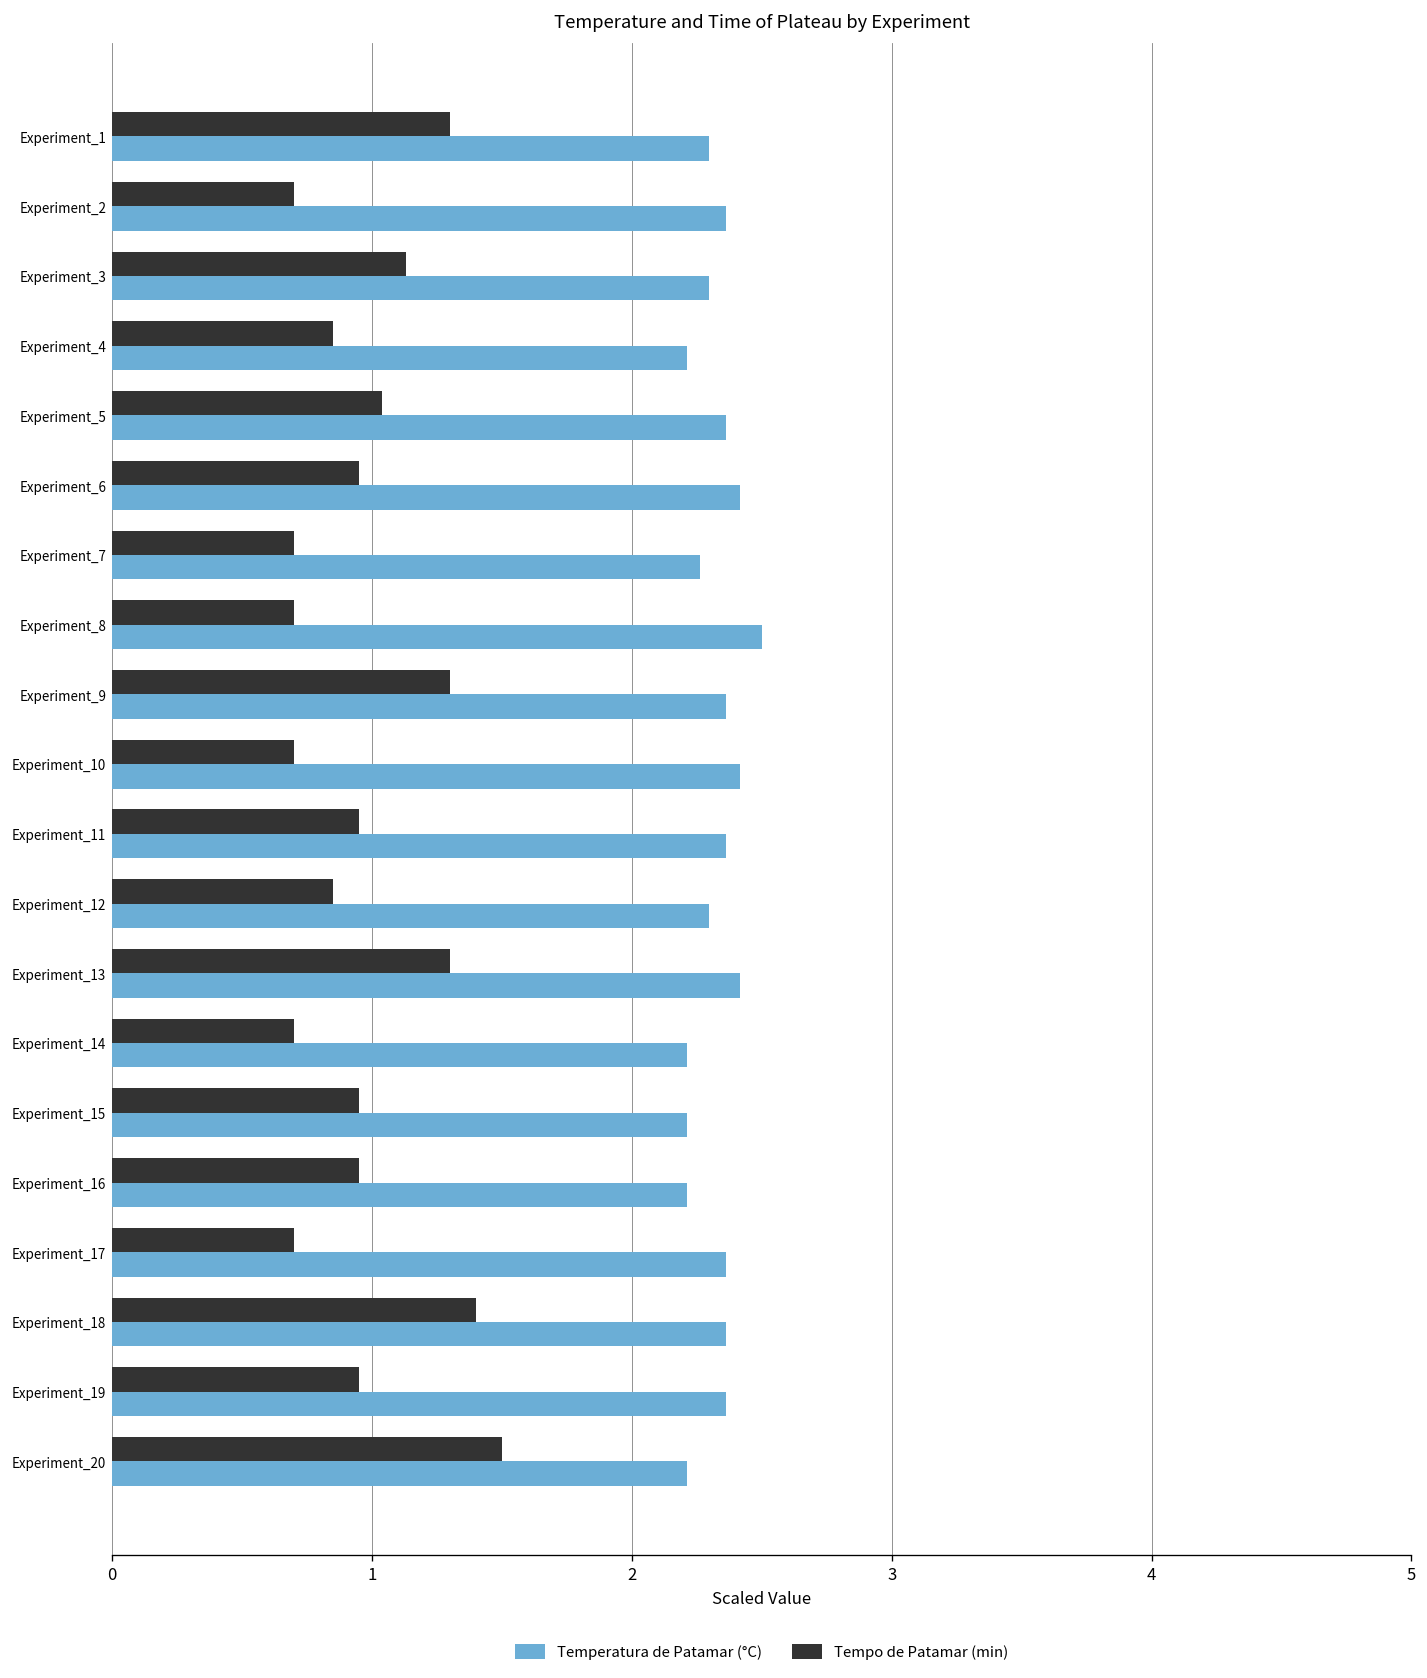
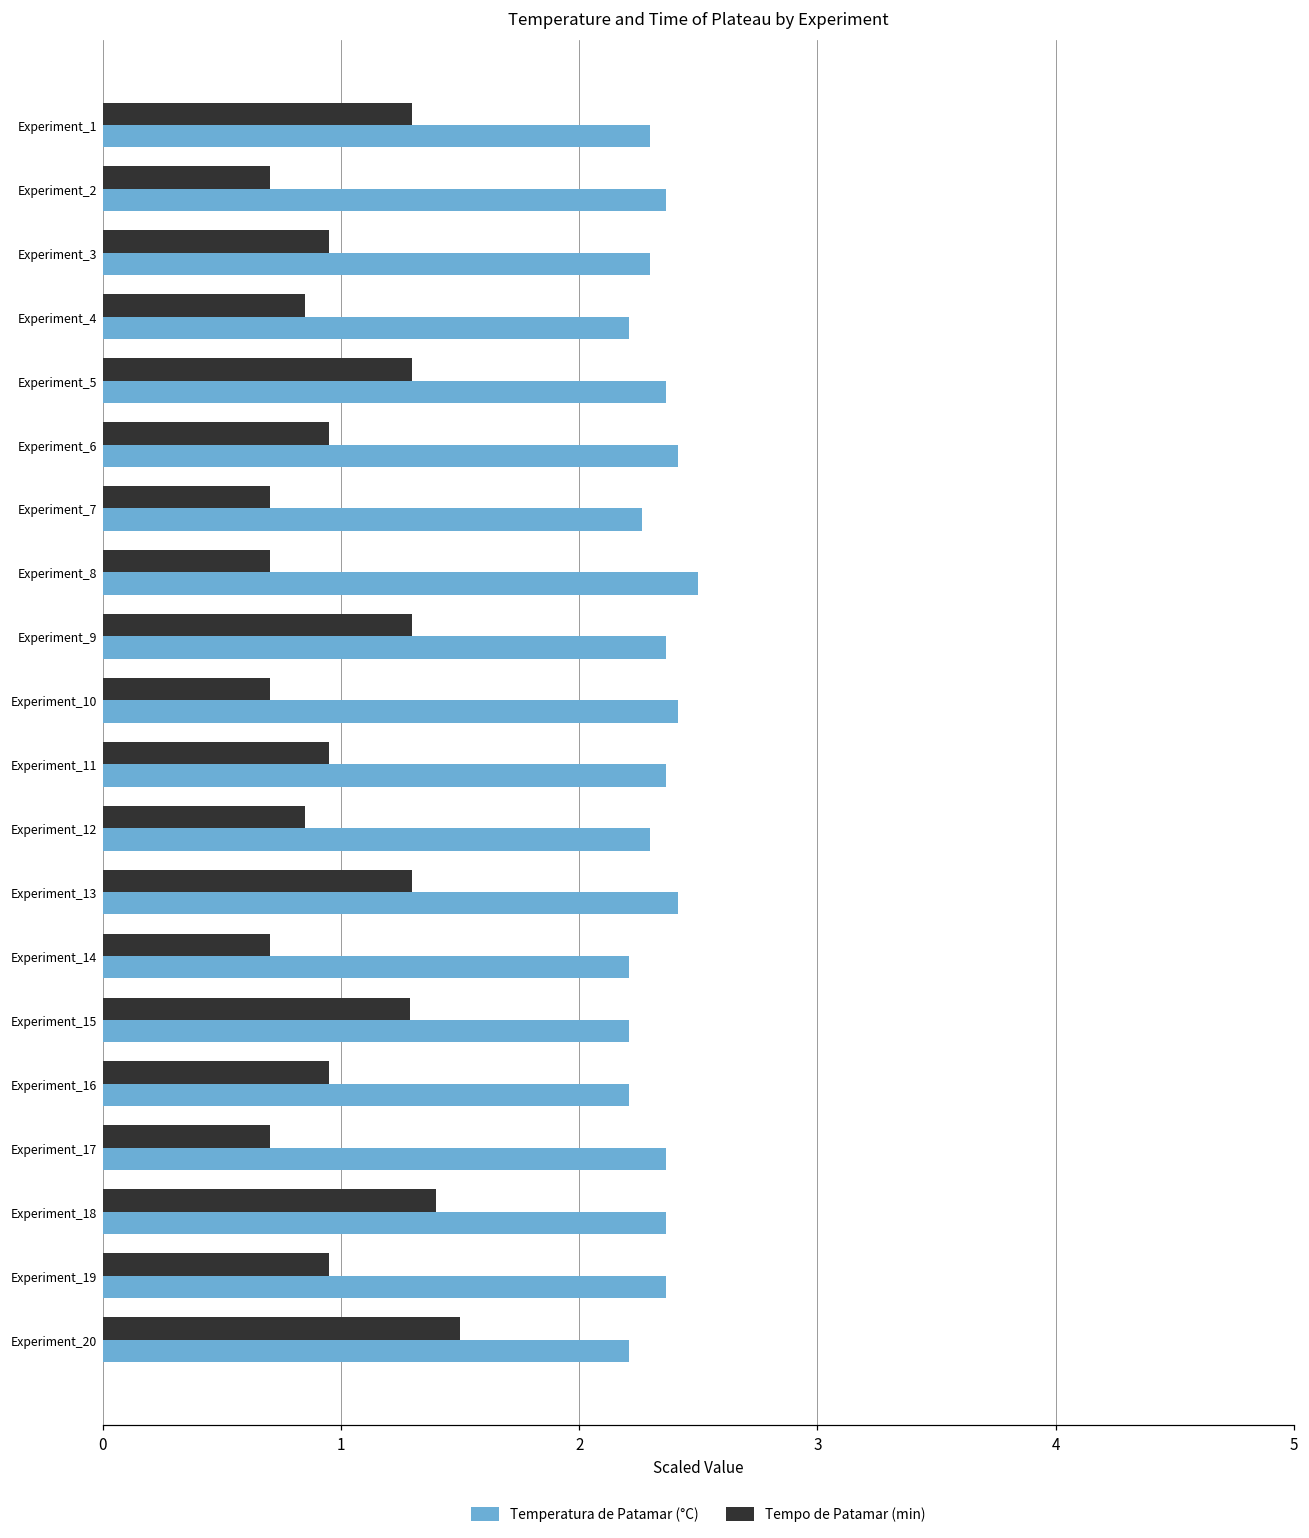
  {
    "Temperatura de Patamar (°C)": {
      "Experiment_1": 2.30,
      "Experiment_2": 2.36,
      "Experiment_3": 2.30,
      "Experiment_4": 2.21,
      "Experiment_5": 2.36,
      "Experiment_6": 2.41,
      "Experiment_7": 2.26,
      "Experiment_8": 2.50,
      "Experiment_9": 2.36,
      "Experiment_10": 2.41,
      "Experiment_11": 2.36,
      "Experiment_12": 2.30,
      "Experiment_13": 2.41,
      "Experiment_14": 2.21,
      "Experiment_15": 2.21,
      "Experiment_16": 2.21,
      "Experiment_17": 2.36,
      "Experiment_18": 2.36,
      "Experiment_19": 2.36,
      "Experiment_20": 2.21
    },
    "Tempo de Patamar (min)": {
      "Experiment_1": 1.30,
      "Experiment_2": 0.70,
-     "Experiment_3": 1.13,
+     "Experiment_3": 0.95,
      "Experiment_4": 0.85,
-     "Experiment_5": 1.04,
+     "Experiment_5": 1.30,
      "Experiment_6": 0.95,
      "Experiment_7": 0.70,
      "Experiment_8": 0.70,
      "Experiment_9": 1.30,
      "Experiment_10": 0.70,
      "Experiment_11": 0.95,
      "Experiment_12": 0.85,
      "Experiment_13": 1.30,
      "Experiment_14": 0.70,
-     "Experiment_15": 0.95,
+     "Experiment_15": 1.29,
      "Experiment_16": 0.95,
      "Experiment_17": 0.70,
      "Experiment_18": 1.40,
      "Experiment_19": 0.95,
      "Experiment_20": 1.50
    }
  }
